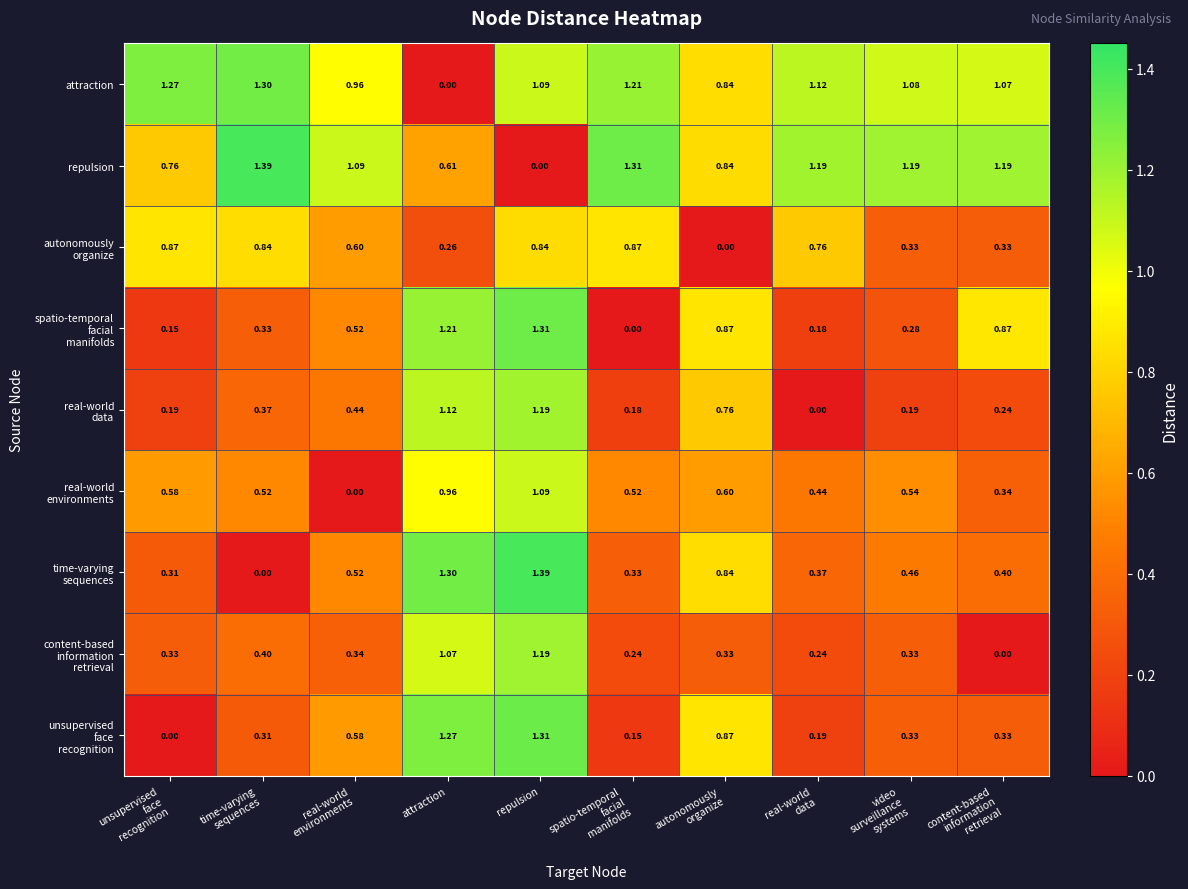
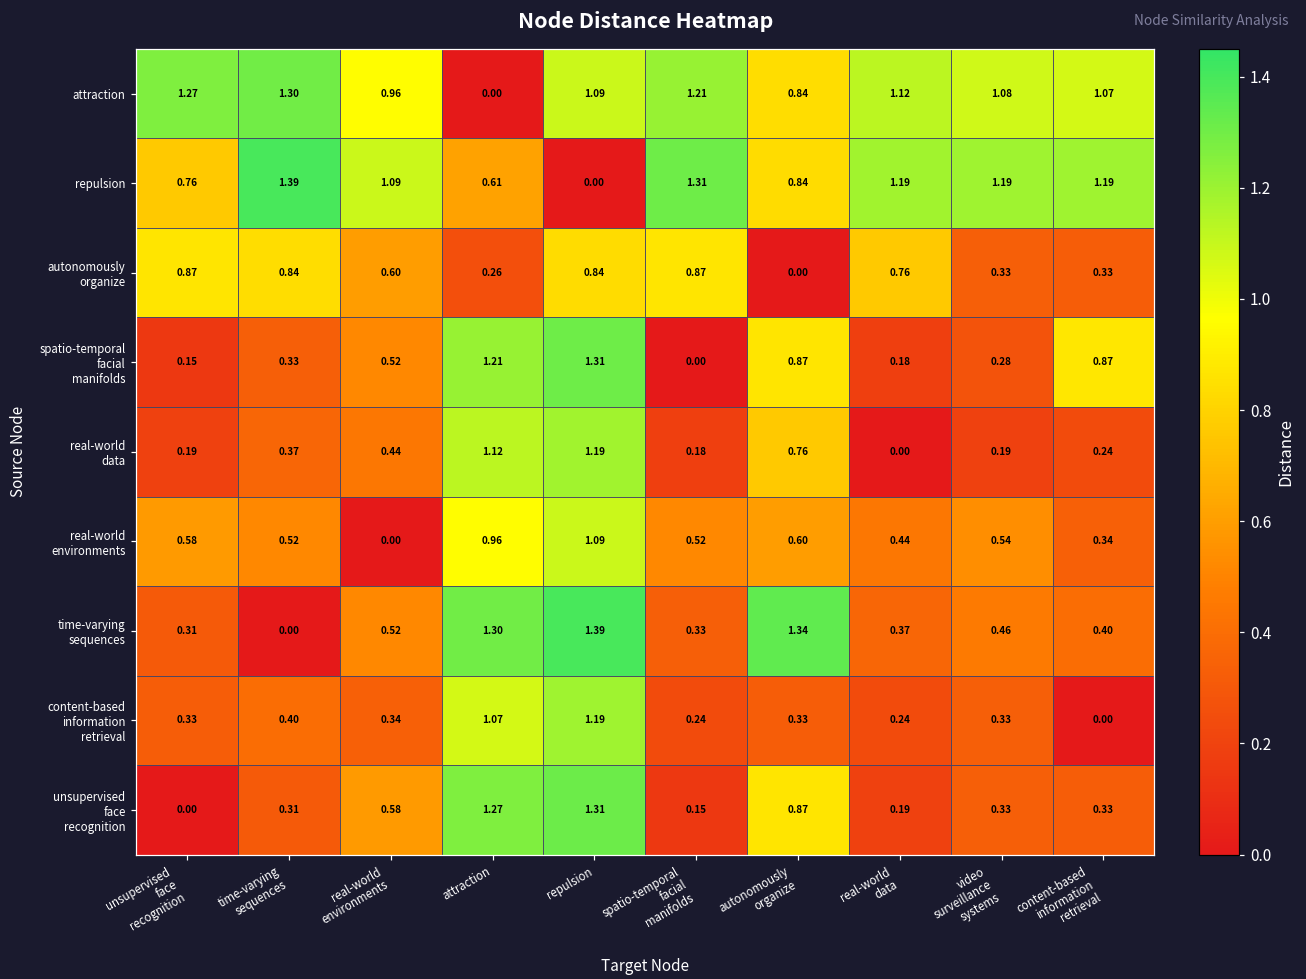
  {
    "attraction": {
      "unsupervised face recognition": 1.27,
      "time-varying sequences": 1.30,
      "real-world environments": 0.96,
      "attraction": 0.00,
      "repulsion": 1.09,
      "spatio-temporal facial manifolds": 1.21,
      "autonomously organize": 0.84,
      "real-world data": 1.12,
      "video surveillance systems": 1.08,
      "content-based information retrieval": 1.07
    },
    "repulsion": {
      "unsupervised face recognition": 0.76,
      "time-varying sequences": 1.39,
      "real-world environments": 1.09,
      "attraction": 0.61,
      "repulsion": 0.00,
      "spatio-temporal facial manifolds": 1.31,
      "autonomously organize": 0.84,
      "real-world data": 1.19,
      "video surveillance systems": 1.19,
      "content-based information retrieval": 1.19
    },
    "autonomously organize": {
      "unsupervised face recognition": 0.87,
      "time-varying sequences": 0.84,
      "real-world environments": 0.60,
      "attraction": 0.26,
      "repulsion": 0.84,
      "spatio-temporal facial manifolds": 0.87,
      "autonomously organize": 0.00,
      "real-world data": 0.76,
      "video surveillance systems": 0.33,
      "content-based information retrieval": 0.33
    },
    "spatio-temporal facial manifolds": {
      "unsupervised face recognition": 0.15,
      "time-varying sequences": 0.33,
      "real-world environments": 0.52,
      "attraction": 1.21,
      "repulsion": 1.31,
      "spatio-temporal facial manifolds": 0.00,
      "autonomously organize": 0.87,
      "real-world data": 0.18,
      "video surveillance systems": 0.28,
      "content-based information retrieval": 0.87
    },
    "real-world data": {
      "unsupervised face recognition": 0.19,
      "time-varying sequences": 0.37,
      "real-world environments": 0.44,
      "attraction": 1.12,
      "repulsion": 1.19,
      "spatio-temporal facial manifolds": 0.18,
      "autonomously organize": 0.76,
      "real-world data": 0.00,
      "video surveillance systems": 0.19,
      "content-based information retrieval": 0.24
    },
    "real-world environments": {
      "unsupervised face recognition": 0.58,
      "time-varying sequences": 0.52,
      "real-world environments": 0.00,
      "attraction": 0.96,
      "repulsion": 1.09,
      "spatio-temporal facial manifolds": 0.52,
      "autonomously organize": 0.60,
      "real-world data": 0.44,
      "video surveillance systems": 0.54,
      "content-based information retrieval": 0.34
    },
    "time-varying sequences": {
      "unsupervised face recognition": 0.31,
      "time-varying sequences": 0.00,
      "real-world environments": 0.52,
      "attraction": 1.30,
      "repulsion": 1.39,
      "spatio-temporal facial manifolds": 0.33,
-     "autonomously organize": 0.84,
+     "autonomously organize": 1.34,
      "real-world data": 0.37,
      "video surveillance systems": 0.46,
      "content-based information retrieval": 0.40
    },
    "content-based information retrieval": {
      "unsupervised face recognition": 0.33,
      "time-varying sequences": 0.40,
      "real-world environments": 0.34,
      "attraction": 1.07,
      "repulsion": 1.19,
      "spatio-temporal facial manifolds": 0.24,
      "autonomously organize": 0.33,
      "real-world data": 0.24,
      "video surveillance systems": 0.33,
      "content-based information retrieval": 0.00
    },
    "unsupervised face recognition": {
      "unsupervised face recognition": 0.00,
      "time-varying sequences": 0.31,
      "real-world environments": 0.58,
      "attraction": 1.27,
      "repulsion": 1.31,
      "spatio-temporal facial manifolds": 0.15,
      "autonomously organize": 0.87,
      "real-world data": 0.19,
      "video surveillance systems": 0.33,
      "content-based information retrieval": 0.33
    }
  }
